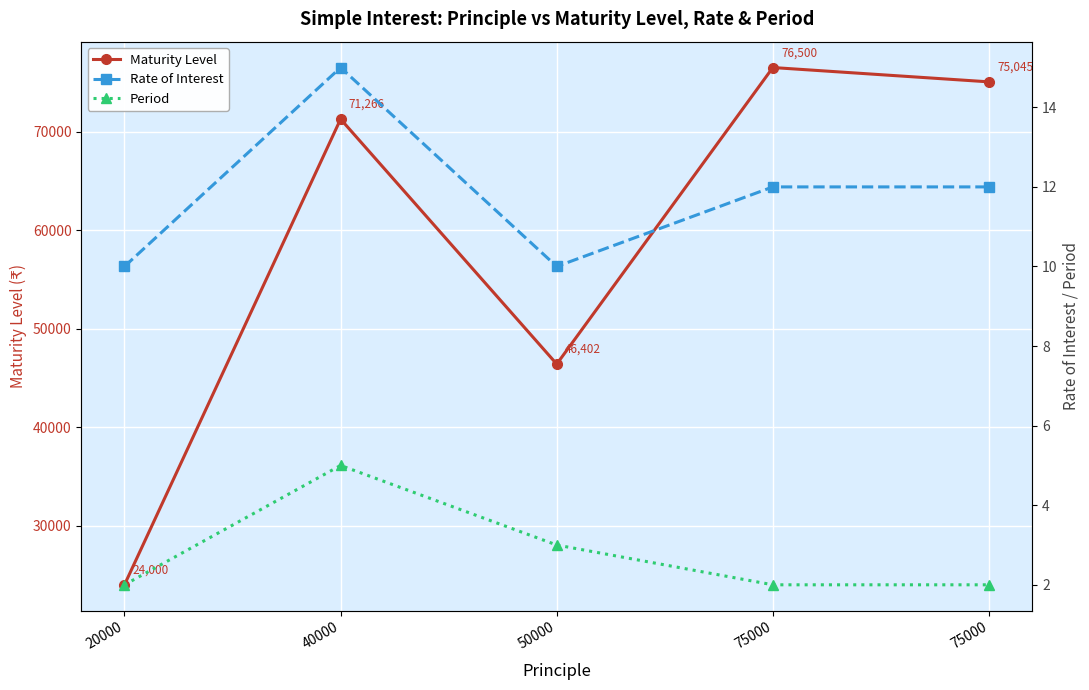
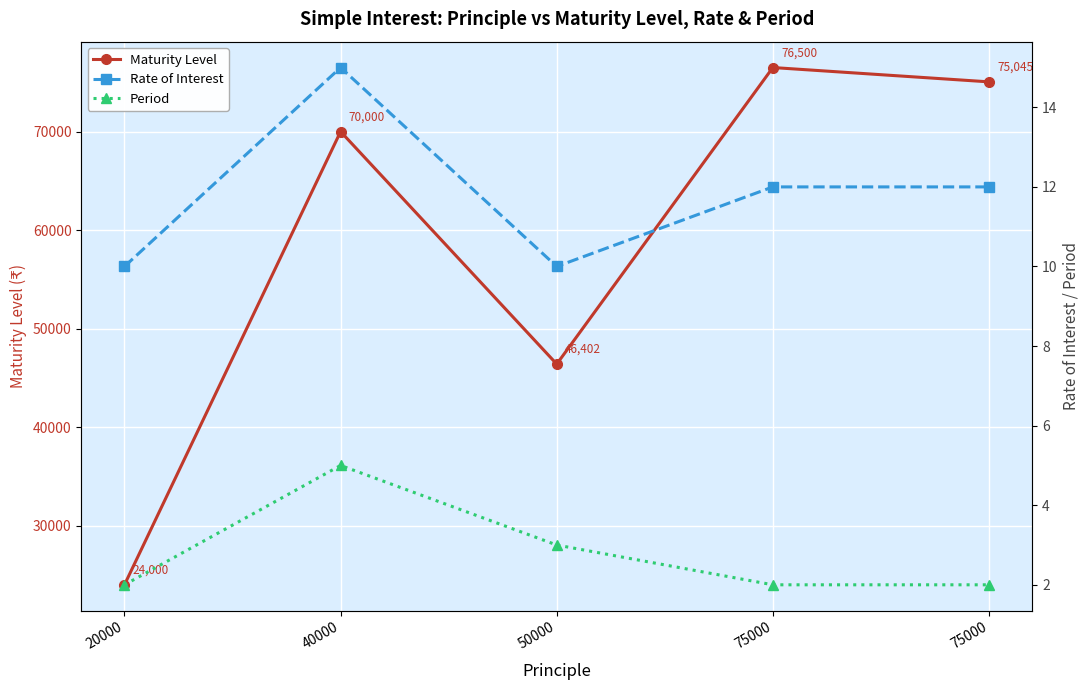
  {
    "Maturity Level": {
      "20000": "24,000",
-     "40000": "71,266",
+     "40000": "70,000",
      "50000": "46,402"
    }
  }
